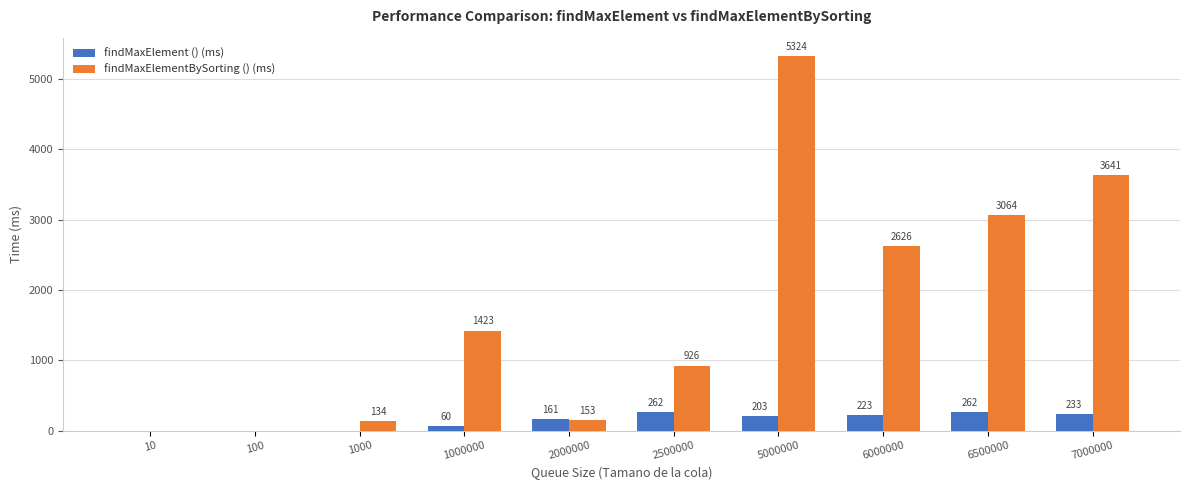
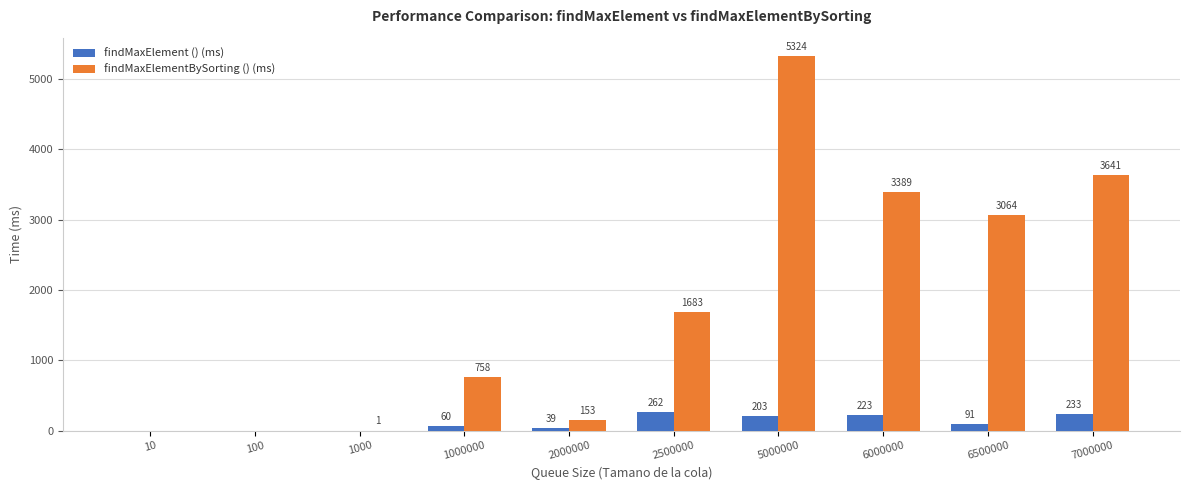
  {
    "findMaxElement () (ms)": {
      "1000000": 60,
-     "2000000": 161,
+     "2000000": 39,
      "2500000": 262,
      "5000000": 203,
      "6000000": 223,
-     "6500000": 262,
+     "6500000": 91,
      "7000000": 233
    },
    "findMaxElementBySorting () (ms)": {
-     "1000": 134,
-     "1000000": 1423,
+     "1000": 1,
+     "1000000": 758,
      "2000000": 153,
-     "2500000": 926,
+     "2500000": 1683,
      "5000000": 5324,
-     "6000000": 2626,
+     "6000000": 3389,
      "6500000": 3064,
      "7000000": 3641
    }
  }
